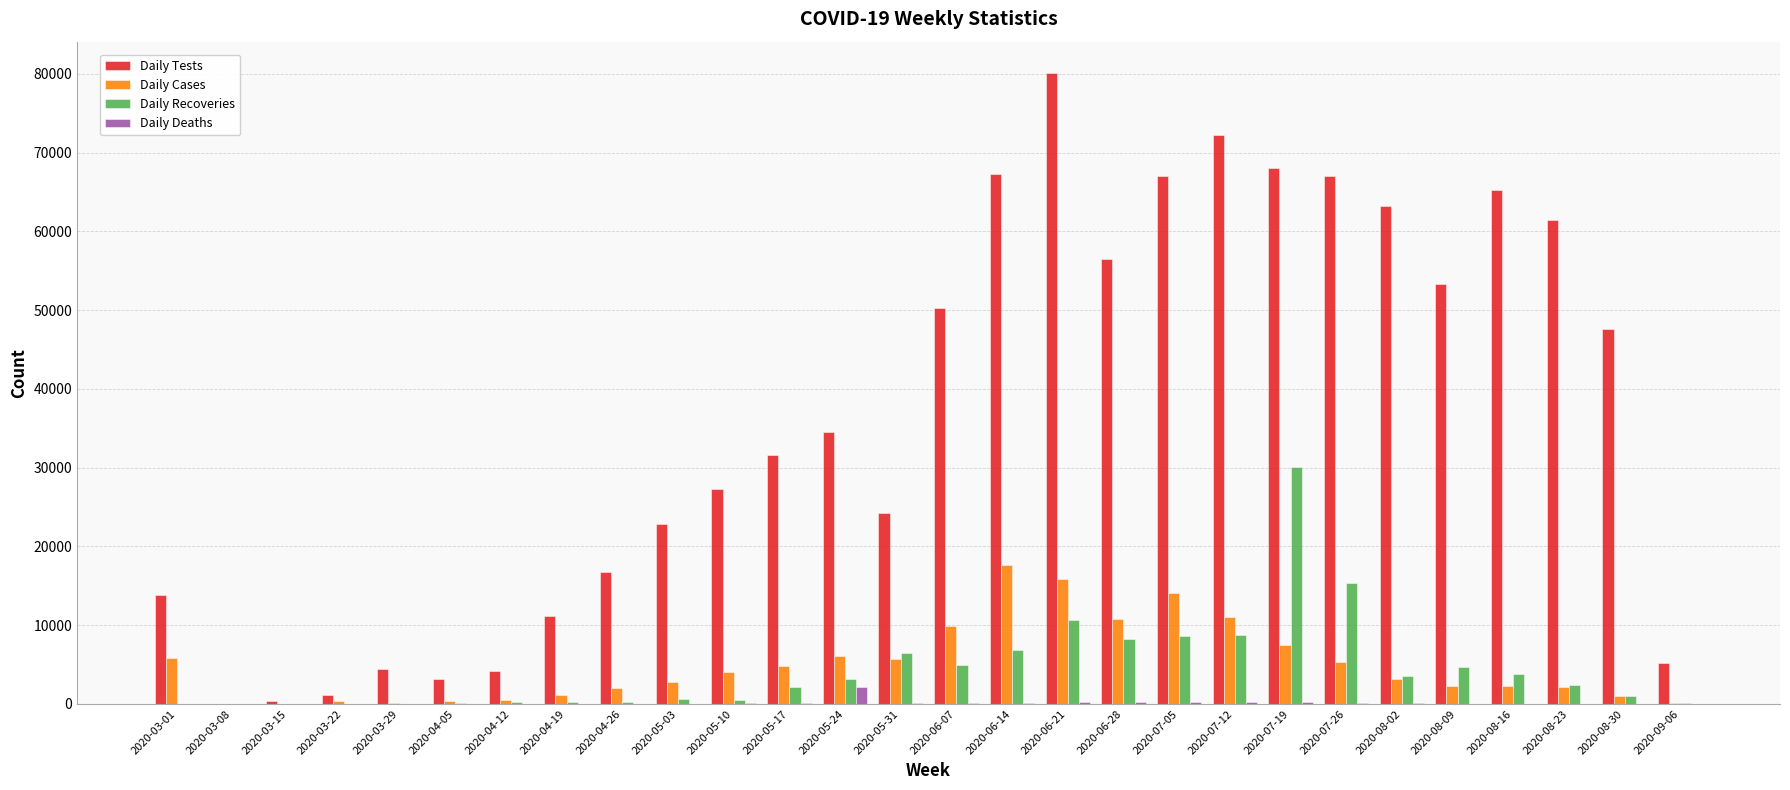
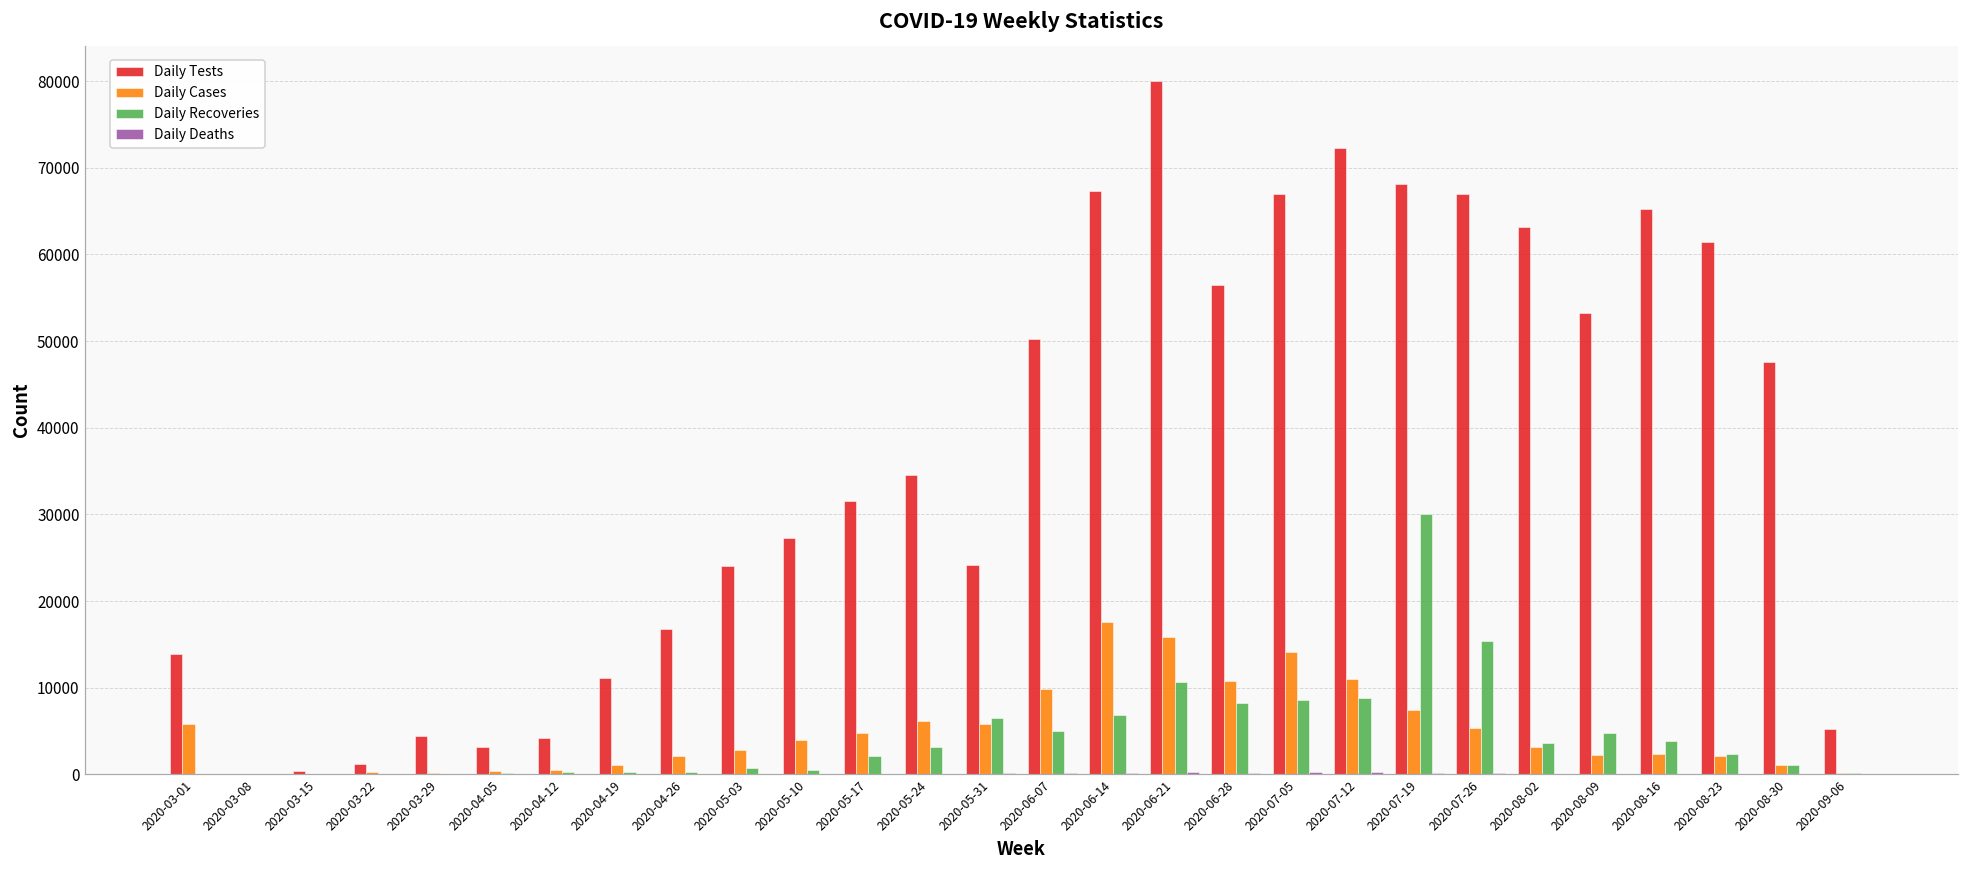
  {
    "Daily Tests": {
      "2020-03-01": 14000,
      "2020-03-08": 0,
      "2020-03-15": 0,
      "2020-03-22": 1000,
      "2020-03-29": 4000,
      "2020-04-05": 3000,
      "2020-04-12": 4000,
      "2020-04-19": 11000,
      "2020-04-26": 17000,
-     "2020-05-03": 23000,
+     "2020-05-03": 24000,
      "2020-05-10": 27000,
      "2020-05-17": 32000,
      "2020-05-24": 35000,
      "2020-05-31": 24000,
      "2020-06-07": 50000,
      "2020-06-14": 67000,
      "2020-06-21": 80000,
      "2020-06-28": 56000,
      "2020-07-05": 67000,
      "2020-07-12": 72000,
      "2020-07-19": 68000,
      "2020-07-26": 67000,
      "2020-08-02": 63000,
      "2020-08-09": 53000,
      "2020-08-16": 65000,
      "2020-08-23": 61000,
      "2020-08-30": 48000,
      "2020-09-06": 5000
    },
    "Daily Cases": {
      "2020-03-01": 6000,
      "2020-03-08": 0,
      "2020-03-22": 0,
      "2020-04-05": 0,
      "2020-04-12": 1000,
      "2020-04-19": 1000,
      "2020-04-26": 2000,
      "2020-05-03": 3000,
      "2020-05-10": 4000,
      "2020-05-17": 5000,
      "2020-05-24": 6000,
      "2020-05-31": 6000,
      "2020-06-07": 10000,
      "2020-06-14": 18000,
      "2020-06-21": 16000,
      "2020-06-28": 11000,
      "2020-07-05": 14000,
      "2020-07-12": 11000,
      "2020-07-19": 7000,
      "2020-07-26": 5000,
      "2020-08-02": 3000,
      "2020-08-09": 2000,
      "2020-08-16": 2000,
      "2020-08-23": 2000,
      "2020-08-30": 1000
    },
    "Daily Recoveries": {
      "2020-03-01": 0,
      "2020-03-08": 0,
      "2020-05-03": 1000,
      "2020-05-10": 1000,
      "2020-05-17": 2000,
      "2020-05-24": 3000,
      "2020-05-31": 6000,
      "2020-06-07": 5000,
      "2020-06-14": 7000,
      "2020-06-21": 11000,
      "2020-06-28": 8000,
      "2020-07-05": 9000,
      "2020-07-12": 9000,
      "2020-07-19": 30000,
      "2020-07-26": 15000,
      "2020-08-02": 4000,
      "2020-08-09": 5000,
      "2020-08-16": 4000,
      "2020-08-23": 2000,
      "2020-08-30": 1000
    },
    "Daily Deaths": {
      "2020-03-01": 0,
      "2020-03-08": 0,
      "2020-03-15": 0,
-     "2020-05-24": 2000
+     "2020-05-24": 0
    }
  }
